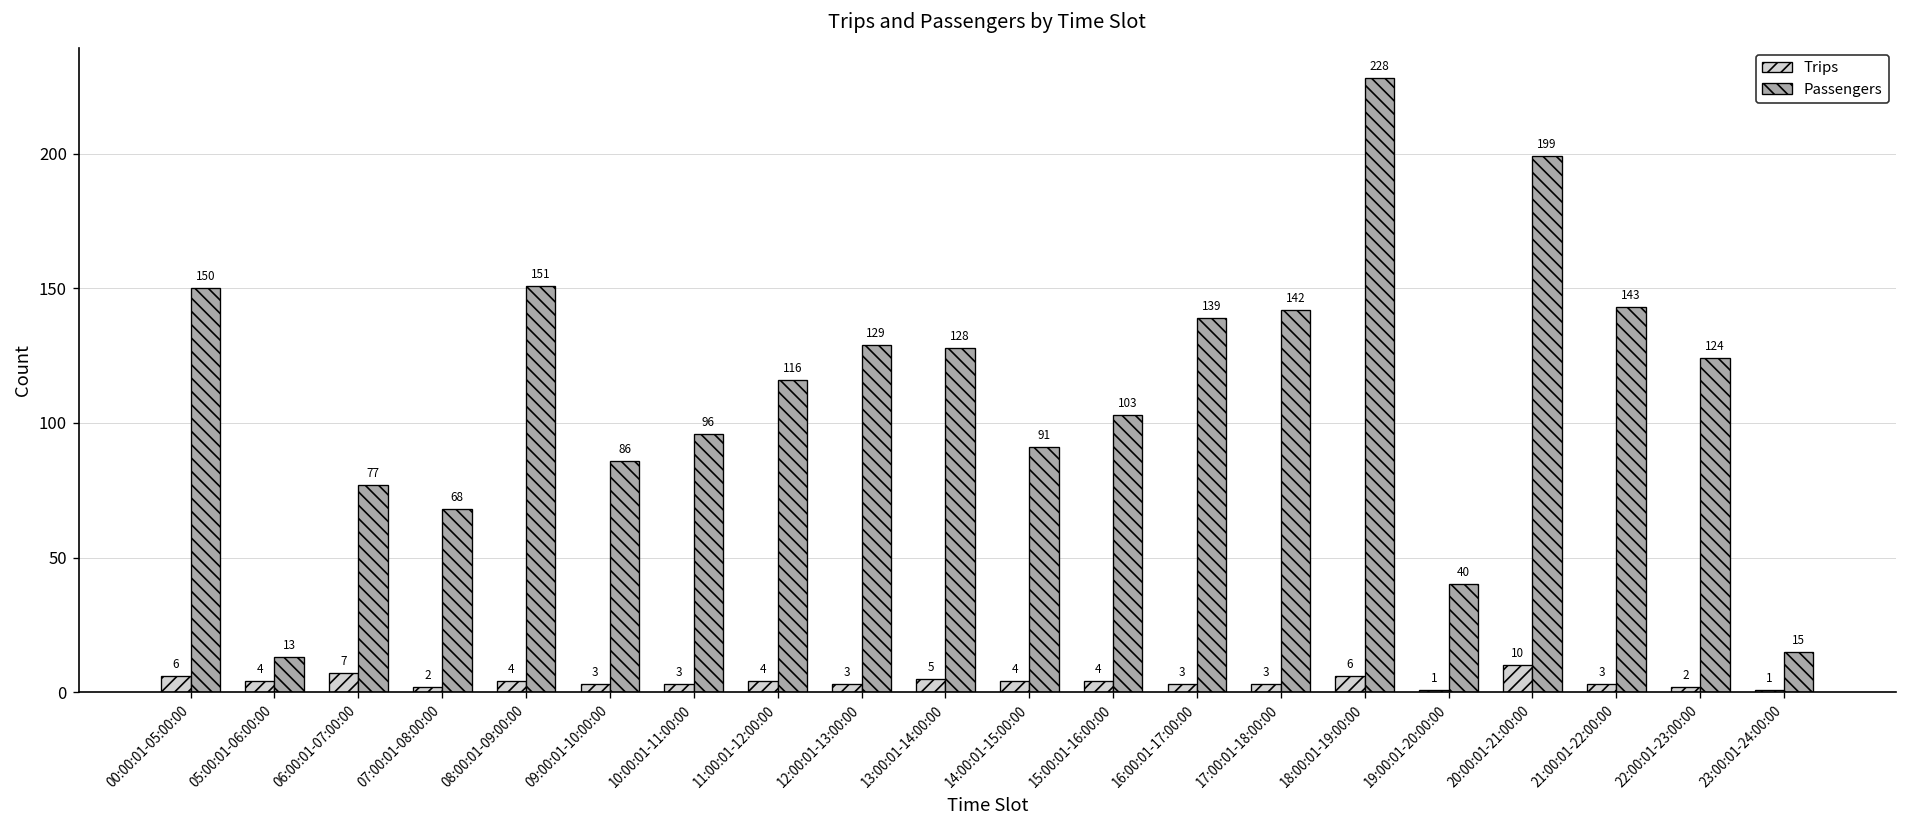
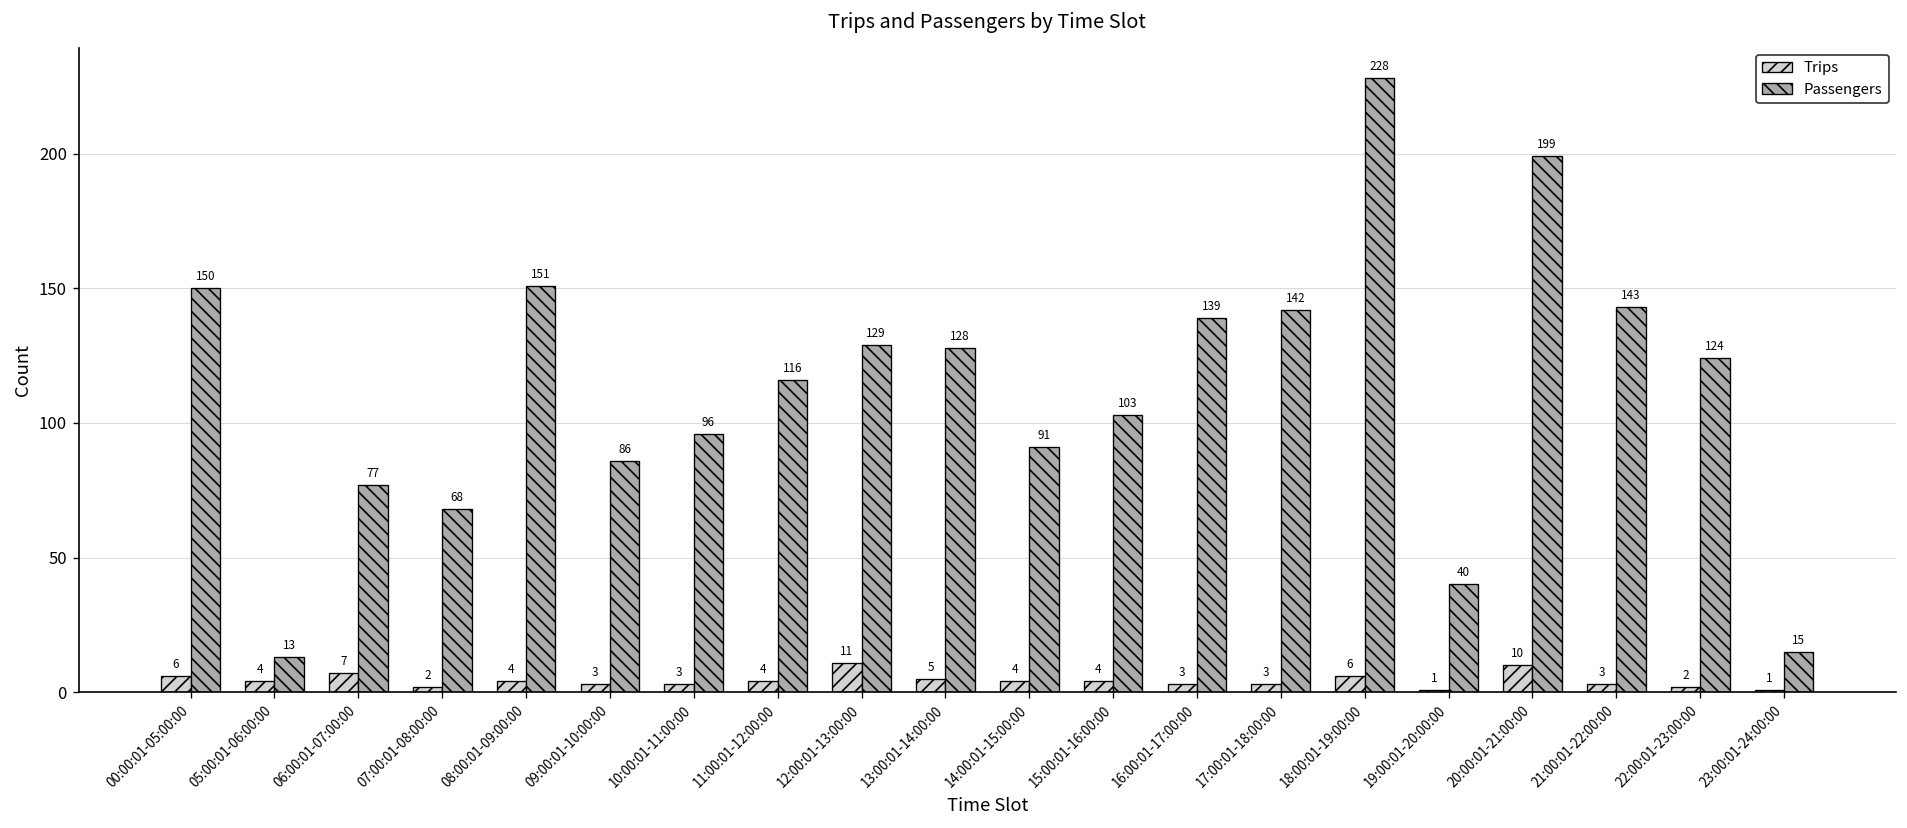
  {
    "Trips": {
      "00:00:01-05:00:00": 6,
      "05:00:01-06:00:00": 4,
      "06:00:01-07:00:00": 7,
      "07:00:01-08:00:00": 2,
      "08:00:01-09:00:00": 4,
      "09:00:01-10:00:00": 3,
      "10:00:01-11:00:00": 3,
      "11:00:01-12:00:00": 4,
-     "12:00:01-13:00:00": 3,
+     "12:00:01-13:00:00": 11,
      "13:00:01-14:00:00": 5,
      "14:00:01-15:00:00": 4,
      "15:00:01-16:00:00": 4,
      "16:00:01-17:00:00": 3,
      "17:00:01-18:00:00": 3,
      "18:00:01-19:00:00": 6,
      "19:00:01-20:00:00": 1,
      "20:00:01-21:00:00": 10,
      "21:00:01-22:00:00": 3,
      "22:00:01-23:00:00": 2,
      "23:00:01-24:00:00": 1
    },
    "Passengers": {
      "00:00:01-05:00:00": 150,
      "05:00:01-06:00:00": 13,
      "06:00:01-07:00:00": 77,
      "07:00:01-08:00:00": 68,
      "08:00:01-09:00:00": 151,
      "09:00:01-10:00:00": 86,
      "10:00:01-11:00:00": 96,
      "11:00:01-12:00:00": 116,
      "12:00:01-13:00:00": 129,
      "13:00:01-14:00:00": 128,
      "14:00:01-15:00:00": 91,
      "15:00:01-16:00:00": 103,
      "16:00:01-17:00:00": 139,
      "17:00:01-18:00:00": 142,
      "18:00:01-19:00:00": 228,
      "19:00:01-20:00:00": 40,
      "20:00:01-21:00:00": 199,
      "21:00:01-22:00:00": 143,
      "22:00:01-23:00:00": 124,
      "23:00:01-24:00:00": 15
    }
  }
